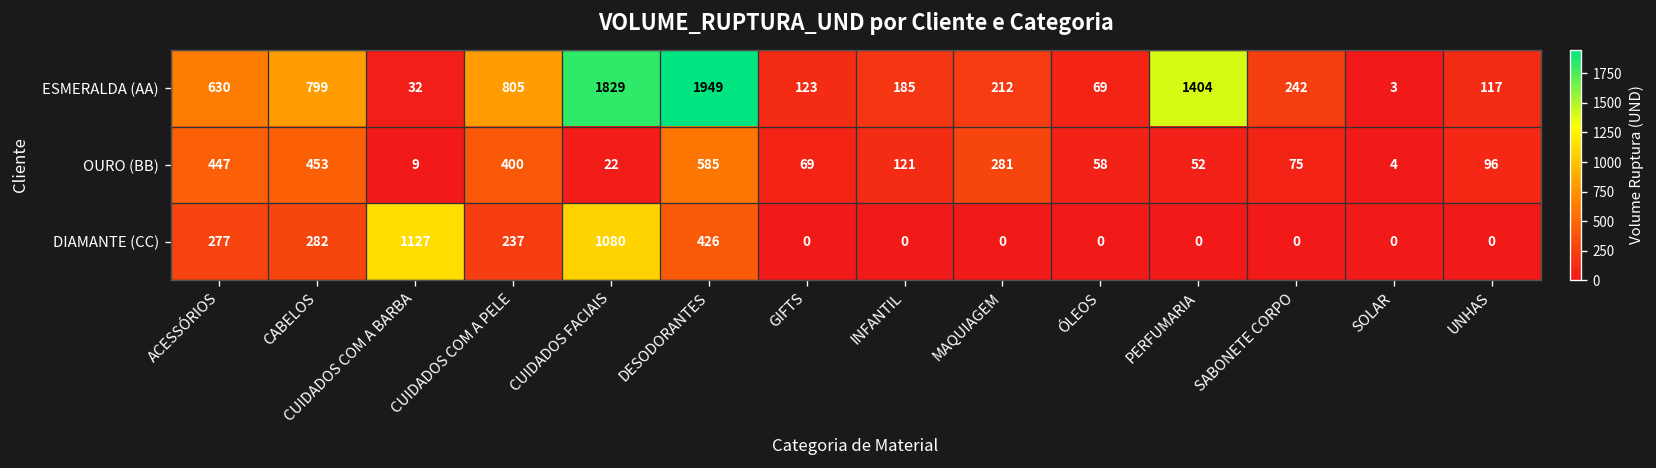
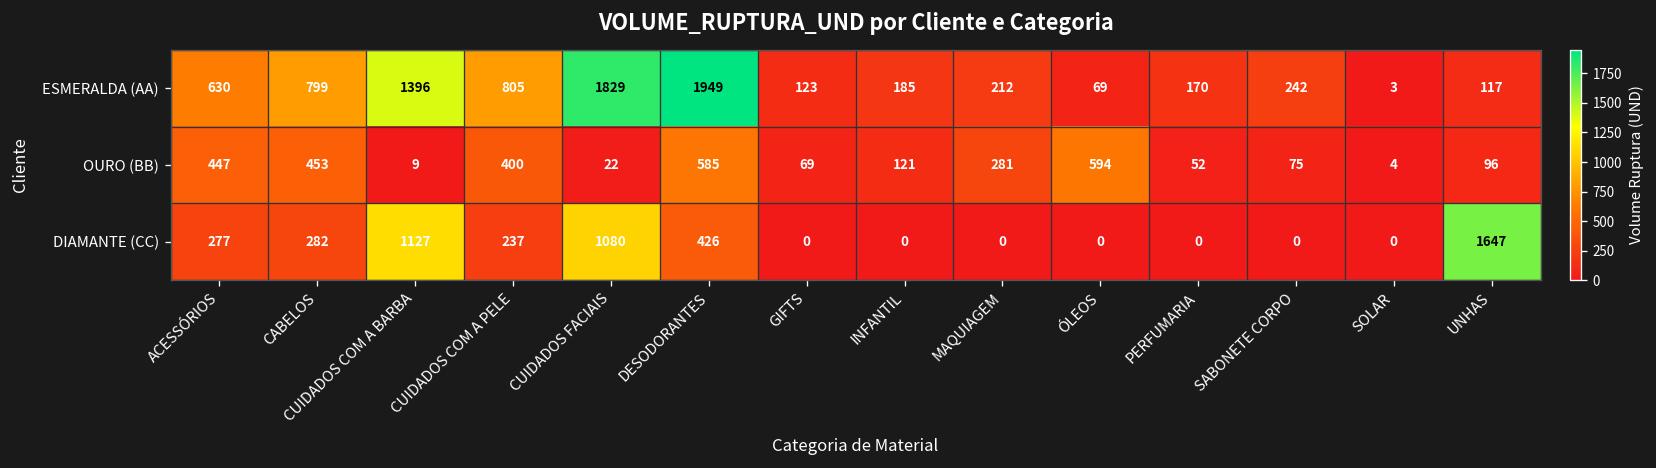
  {
    "ESMERALDA (AA)": {
      "ACESSÓRIOS": 630,
      "CABELOS": 799,
-     "CUIDADOS COM A BARBA": 32,
+     "CUIDADOS COM A BARBA": 1396,
      "CUIDADOS COM A PELE": 805,
      "CUIDADOS FACIAIS": 1829,
      "DESODORANTES": 1949,
      "GIFTS": 123,
      "INFANTIL": 185,
      "MAQUIAGEM": 212,
      "ÓLEOS": 69,
-     "PERFUMARIA": 1404,
+     "PERFUMARIA": 170,
      "SABONETE CORPO": 242,
      "SOLAR": 3,
      "UNHAS": 117
    },
    "OURO (BB)": {
      "ACESSÓRIOS": 447,
      "CABELOS": 453,
      "CUIDADOS COM A BARBA": 9,
      "CUIDADOS COM A PELE": 400,
      "CUIDADOS FACIAIS": 22,
      "DESODORANTES": 585,
      "GIFTS": 69,
      "INFANTIL": 121,
      "MAQUIAGEM": 281,
-     "ÓLEOS": 58,
+     "ÓLEOS": 594,
      "PERFUMARIA": 52,
      "SABONETE CORPO": 75,
      "SOLAR": 4,
      "UNHAS": 96
    },
    "DIAMANTE (CC)": {
      "ACESSÓRIOS": 277,
      "CABELOS": 282,
      "CUIDADOS COM A BARBA": 1127,
      "CUIDADOS COM A PELE": 237,
      "CUIDADOS FACIAIS": 1080,
      "DESODORANTES": 426,
      "GIFTS": 0,
      "INFANTIL": 0,
      "MAQUIAGEM": 0,
      "ÓLEOS": 0,
      "PERFUMARIA": 0,
      "SABONETE CORPO": 0,
      "SOLAR": 0,
-     "UNHAS": 0
+     "UNHAS": 1647
    }
  }
